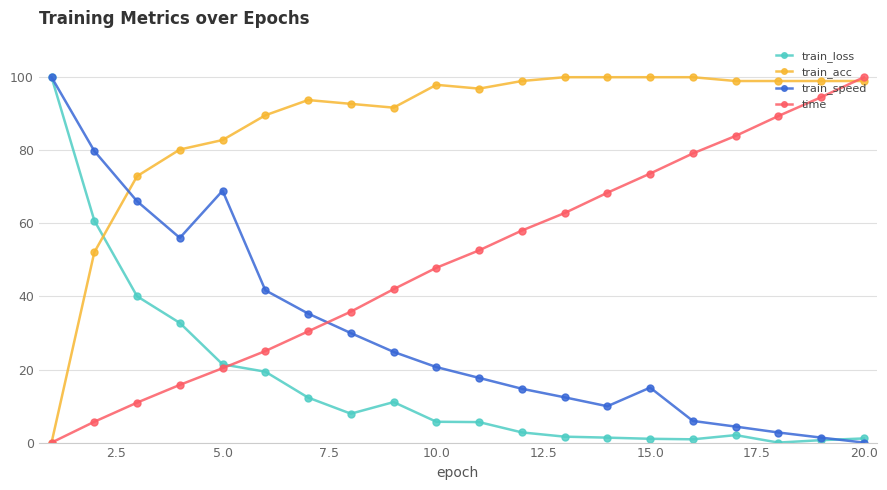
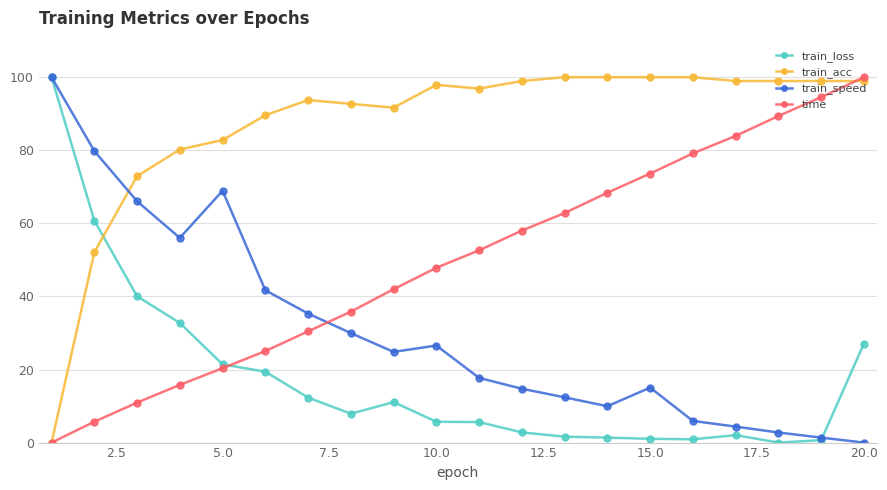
  {
    "train_loss": {
      "5.0": 21,
      "10.0": 6,
      "15.0": 1,
-     "20.0": 1
+     "20.0": 27
    },
    "train_acc": {
      "5.0": 83,
      "10.0": 98,
      "15.0": 100,
      "20.0": 99
    },
    "train_speed": {
      "5.0": 69,
-     "10.0": 21,
+     "10.0": 27,
      "15.0": 15,
      "20.0": 0
    },
    "time": {
      "5.0": 20,
      "10.0": 48,
      "15.0": 74,
      "20.0": 100
    }
  }
